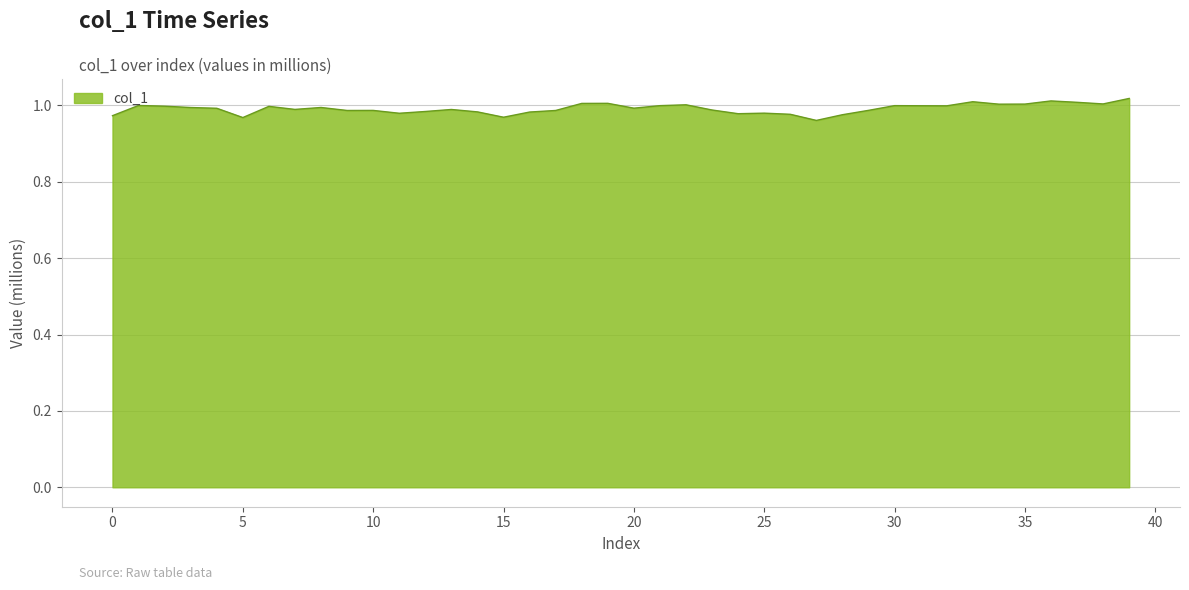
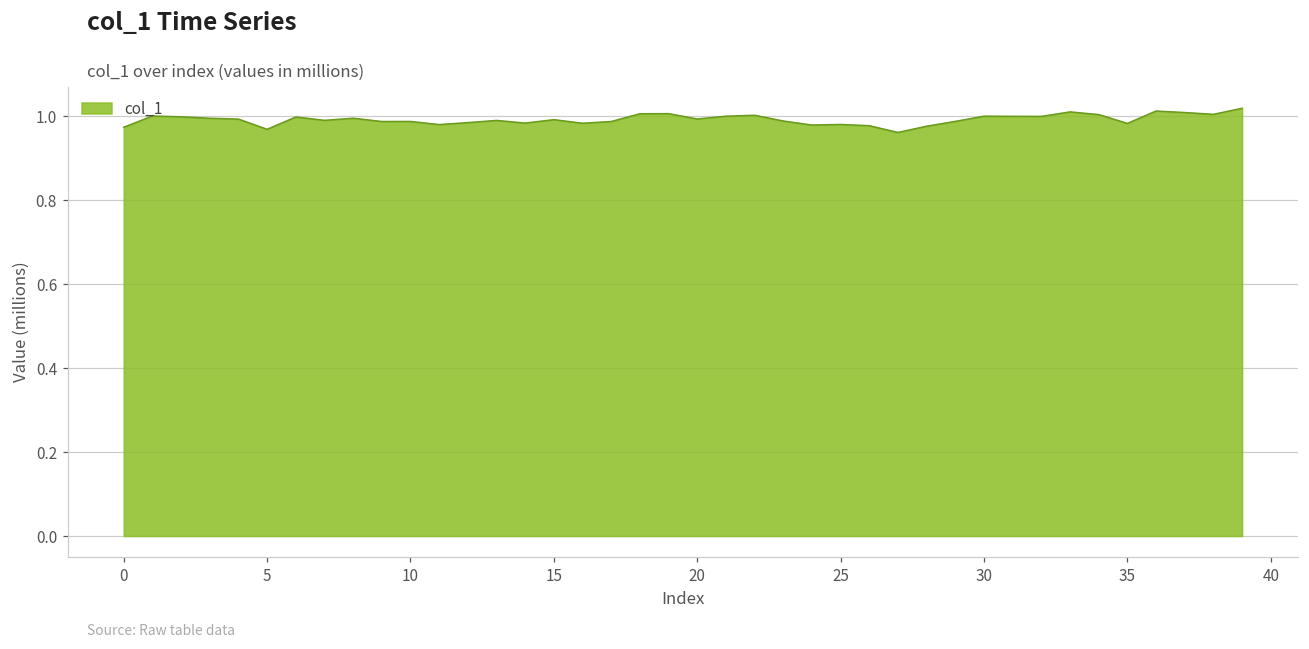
  {
    "0": 0.97,
    "5": 0.97,
    "10": 0.99,
-   "15": 0.97,
+   "15": 0.99,
    "20": 0.99,
    "25": 0.98,
    "30": 1.00,
-   "35": 1.00
+   "35": 0.98
  }
